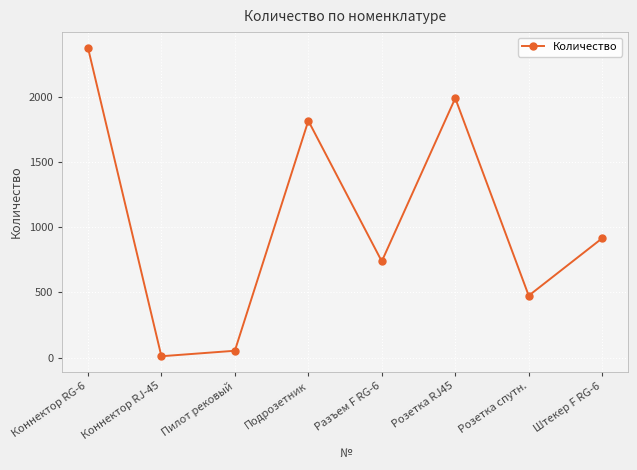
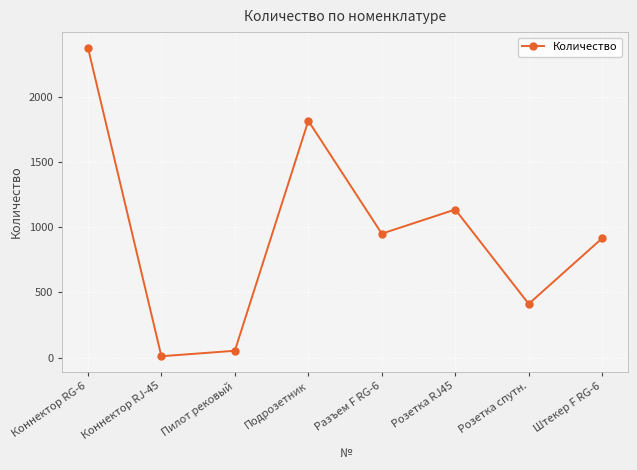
  {
    "Коннектор RG-6": 2380,
    "Коннектор RJ-45": 10,
    "Пилот рековый": 50,
    "Подрозетник": 1820,
-   "Разъем F RG-6": 740,
-   "Розетка RJ45": 1990,
-   "Розетка спутн.": 480,
+   "Разъем F RG-6": 950,
+   "Розетка RJ45": 1140,
+   "Розетка спутн.": 410,
    "Штекер F RG-6": 920
  }
